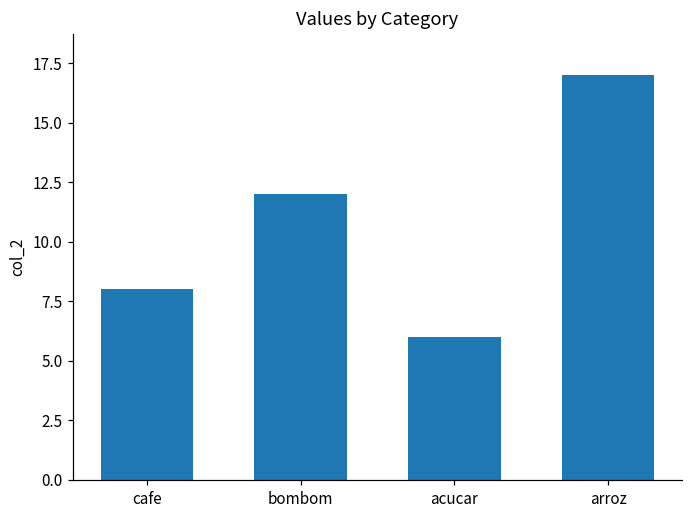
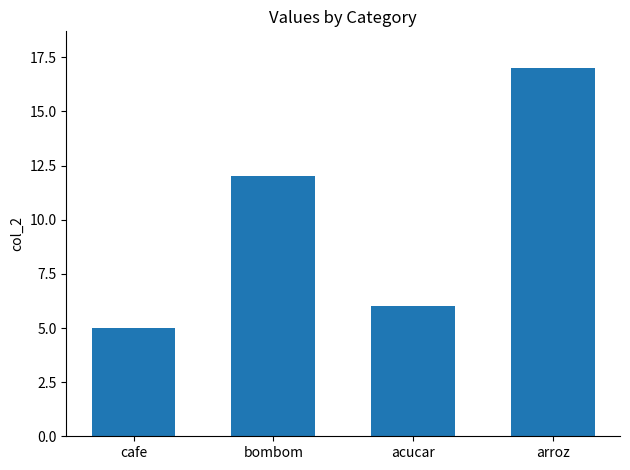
  {
-   "cafe": 8,
+   "cafe": 5,
    "bombom": 12,
    "acucar": 6,
    "arroz": 17
  }
